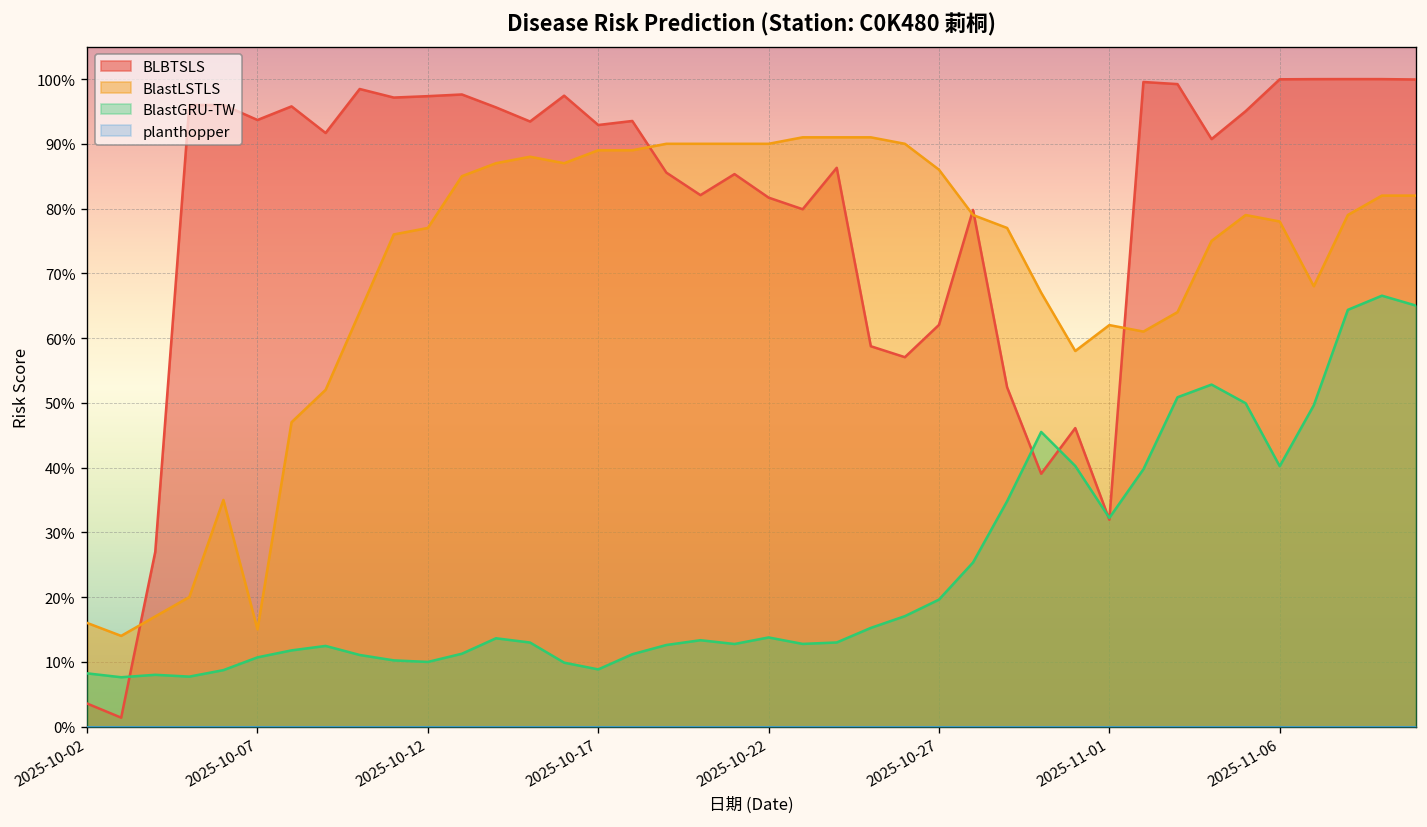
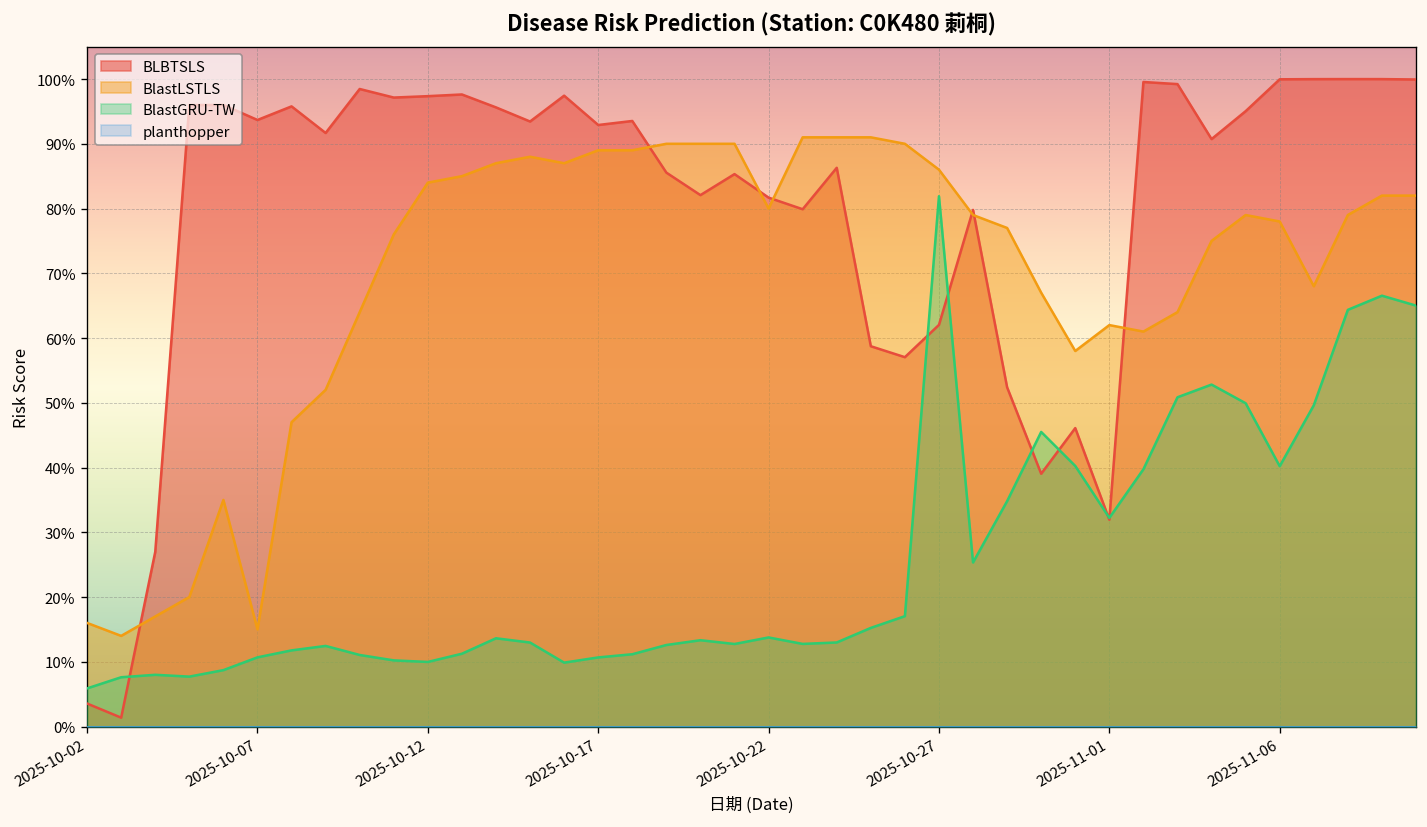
  {
    "BLBTSLS": {
      "2025-10-02": "4%",
      "2025-10-07": "94%",
      "2025-10-12": "97%",
      "2025-10-17": "93%",
      "2025-10-22": "82%",
      "2025-10-27": "62%",
      "2025-11-06": "100%"
    },
    "BlastLSTLS": {
      "2025-10-02": "16%",
      "2025-10-07": "15%",
-     "2025-10-12": "77%",
+     "2025-10-12": "84%",
      "2025-10-17": "89%",
-     "2025-10-22": "90%",
+     "2025-10-22": "80%",
      "2025-10-27": "86%",
      "2025-11-01": "62%",
      "2025-11-06": "78%"
    },
    "BlastGRU-TW": {
-     "2025-10-02": "8%",
+     "2025-10-02": "6%",
      "2025-10-07": "11%",
      "2025-10-12": "10%",
-     "2025-10-17": "9%",
+     "2025-10-17": "11%",
      "2025-10-22": "14%",
-     "2025-10-27": "20%",
+     "2025-10-27": "82%",
      "2025-11-06": "40%"
    },
    "planthopper": {
      "2025-10-02": "0%",
      "2025-10-07": "0%",
      "2025-10-12": "0%",
      "2025-10-17": "0%",
      "2025-10-22": "0%",
      "2025-10-27": "0%",
      "2025-11-01": "0%",
      "2025-11-06": "0%"
    }
  }
